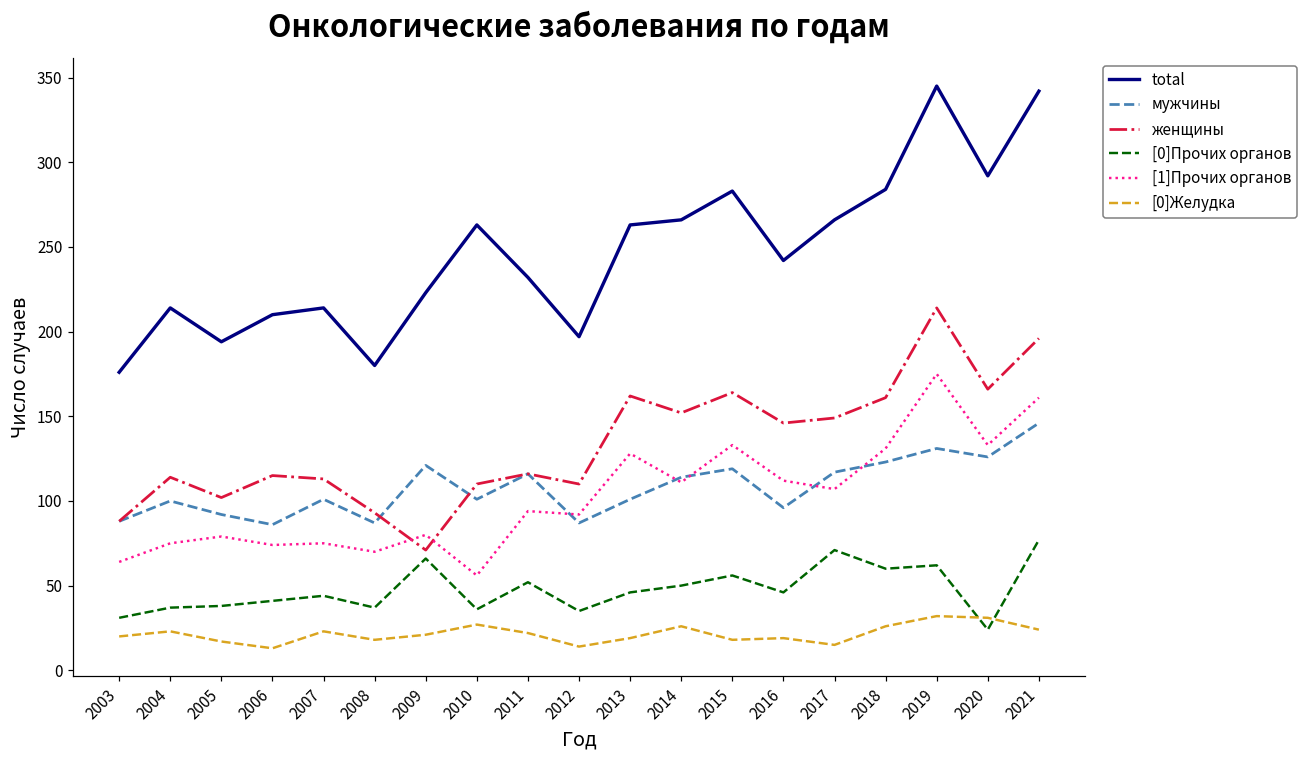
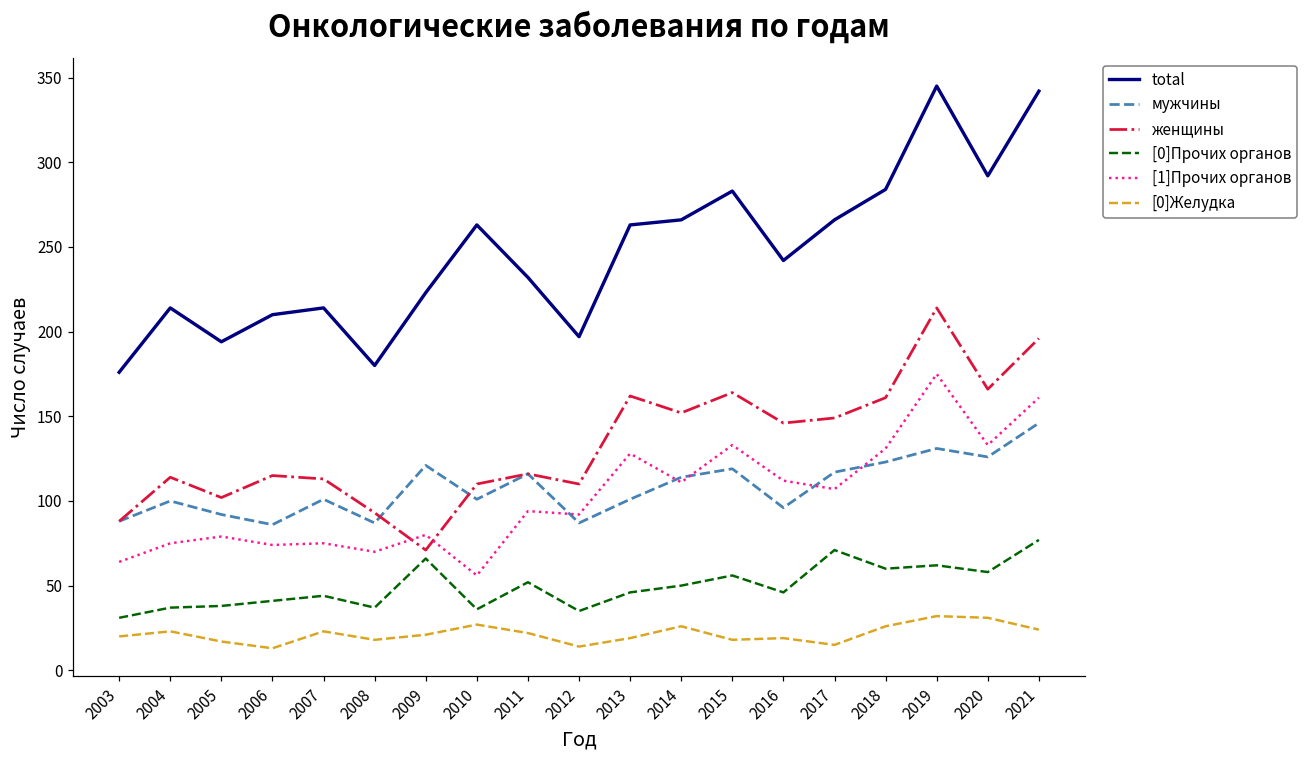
  {
    "total": {
      "2003": 176,
      "2004": 214,
      "2005": 194,
      "2006": 210,
      "2007": 214,
      "2008": 180,
      "2009": 223,
      "2010": 263,
      "2011": 232,
      "2012": 197,
      "2013": 263,
      "2014": 266,
      "2015": 283,
      "2016": 242,
      "2017": 266,
      "2018": 284,
      "2019": 345,
      "2020": 292,
      "2021": 342
    },
    "мужчины": {
      "2004": 100,
      "2005": 92,
      "2006": 86,
      "2007": 101,
      "2008": 87,
      "2009": 121,
      "2010": 101,
      "2012": 87,
      "2013": 101,
      "2014": 114,
      "2015": 119,
      "2016": 96,
      "2017": 117,
      "2018": 123,
      "2019": 131,
      "2020": 126,
      "2021": 146
    },
    "женщины": {
      "2004": 114,
      "2005": 102,
      "2006": 115,
      "2007": 113,
      "2008": 93,
      "2009": 71,
      "2010": 110,
      "2012": 110,
      "2013": 162,
      "2014": 152,
      "2015": 164,
      "2016": 146,
      "2017": 149,
      "2018": 161,
      "2019": 214,
      "2020": 166,
      "2021": 196
    },
    "[0]Прочих органов": {
      "2003": 31,
      "2004": 37,
      "2005": 38,
      "2006": 41,
      "2007": 44,
      "2008": 37,
      "2009": 66,
      "2010": 36,
      "2011": 52,
      "2012": 35,
      "2013": 46,
      "2014": 50,
      "2015": 56,
      "2016": 46,
      "2017": 71,
      "2018": 60,
      "2019": 62,
-     "2020": 24,
+     "2020": 58,
      "2021": 77
    },
    "[1]Прочих органов": {
      "2003": 64,
      "2004": 75,
      "2005": 79,
      "2006": 74,
      "2007": 75,
      "2008": 70,
      "2009": 80,
      "2010": 56,
      "2011": 94,
      "2012": 92,
      "2013": 128,
      "2014": 111,
      "2015": 133,
      "2016": 112,
      "2017": 107,
      "2018": 131,
      "2019": 175,
      "2020": 133,
      "2021": 161
    },
    "[0]Желудка": {
      "2003": 20,
      "2004": 23,
      "2005": 17,
      "2006": 13,
      "2007": 23,
      "2008": 18,
      "2009": 21,
      "2010": 27,
      "2011": 22,
      "2012": 14,
      "2013": 19,
      "2014": 26,
      "2015": 18,
      "2016": 19,
      "2017": 15,
      "2018": 26,
      "2019": 32,
      "2020": 31,
      "2021": 24
    }
  }
